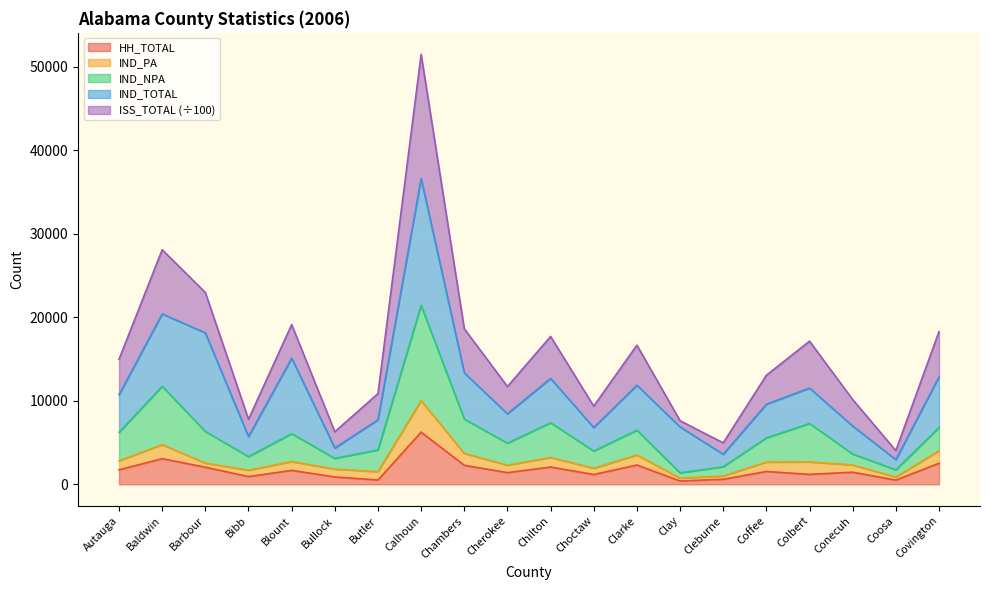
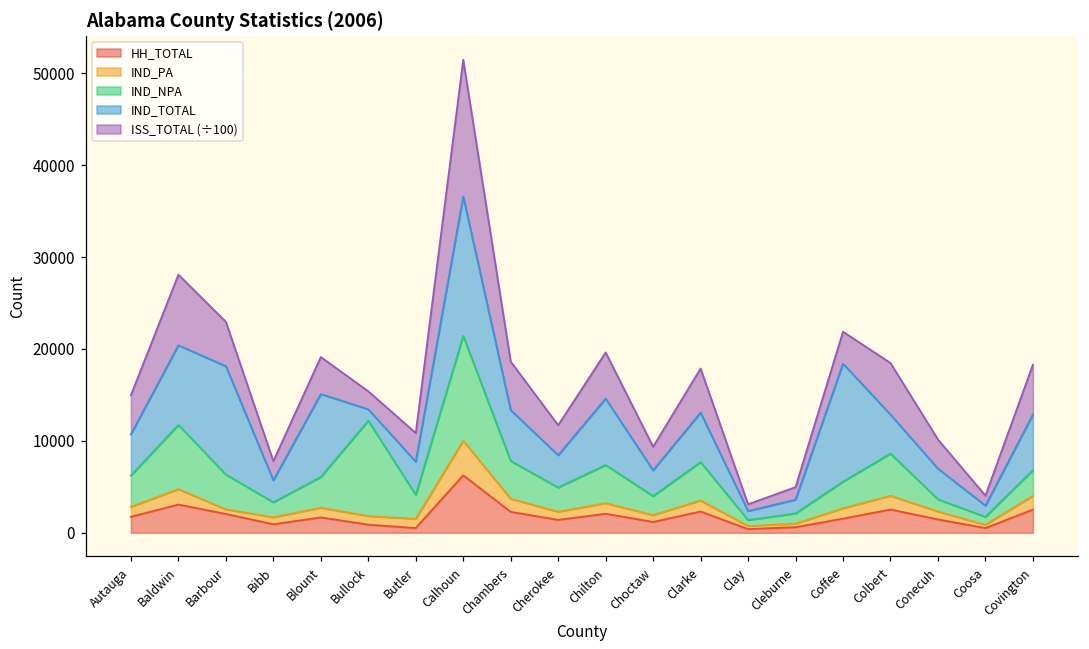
  {
    "HH_TOTAL": {
      "Autauga": 2000,
      "Baldwin": 3000,
      "Barbour": 2000,
      "Bibb": 1000,
      "Blount": 2000,
      "Bullock": 1000,
      "Butler": 1000,
      "Calhoun": 6000,
      "Chambers": 2000,
      "Cherokee": 1000,
      "Chilton": 2000,
      "Choctaw": 1000,
      "Clarke": 2000,
      "Clay": 0,
      "Cleburne": 1000,
      "Coffee": 2000,
-     "Colbert": 1000,
+     "Colbert": 3000,
      "Conecuh": 1000,
      "Coosa": 1000,
      "Covington": 3000
    },
    "IND_PA": {
      "Autauga": 1000,
      "Baldwin": 2000,
      "Barbour": 0,
      "Bibb": 1000,
      "Blount": 1000,
      "Bullock": 1000,
      "Butler": 1000,
      "Calhoun": 4000,
      "Chambers": 1000,
      "Cherokee": 1000,
      "Chilton": 1000,
      "Choctaw": 1000,
      "Clarke": 1000,
      "Clay": 0,
      "Cleburne": 0,
      "Coffee": 1000,
      "Colbert": 1000,
      "Conecuh": 1000,
      "Coosa": 0,
      "Covington": 1000
    },
    "IND_NPA": {
      "Autauga": 3000,
      "Baldwin": 7000,
      "Barbour": 4000,
      "Bibb": 2000,
      "Blount": 3000,
-     "Bullock": 1000,
+     "Bullock": 10000,
      "Butler": 3000,
      "Calhoun": 11000,
      "Chambers": 4000,
      "Cherokee": 3000,
      "Chilton": 4000,
      "Choctaw": 2000,
-     "Clarke": 3000,
+     "Clarke": 4000,
      "Clay": 1000,
      "Cleburne": 1000,
      "Coffee": 3000,
      "Colbert": 5000,
      "Conecuh": 1000,
      "Coosa": 1000,
      "Covington": 3000
    },
    "IND_TOTAL": {
      "Autauga": 4000,
      "Baldwin": 9000,
      "Barbour": 12000,
      "Bibb": 2000,
      "Blount": 9000,
      "Bullock": 1000,
      "Butler": 4000,
      "Calhoun": 15000,
      "Chambers": 6000,
      "Cherokee": 4000,
-     "Chilton": 5000,
+     "Chilton": 7000,
      "Choctaw": 3000,
      "Clarke": 5000,
-     "Clay": 5000,
+     "Clay": 1000,
      "Cleburne": 1000,
-     "Coffee": 4000,
+     "Coffee": 13000,
      "Colbert": 4000,
      "Conecuh": 3000,
      "Coosa": 1000,
      "Covington": 6000
    },
    "ISS_TOTAL (÷100)": {
      "Autauga": 4000,
      "Baldwin": 8000,
      "Barbour": 5000,
      "Bibb": 2000,
      "Blount": 4000,
      "Bullock": 2000,
      "Butler": 3000,
      "Calhoun": 15000,
      "Chambers": 5000,
      "Cherokee": 3000,
      "Chilton": 5000,
      "Choctaw": 3000,
      "Clarke": 5000,
      "Clay": 1000,
      "Cleburne": 1000,
      "Coffee": 3000,
      "Colbert": 6000,
      "Conecuh": 3000,
      "Coosa": 1000,
      "Covington": 5000
    }
  }
